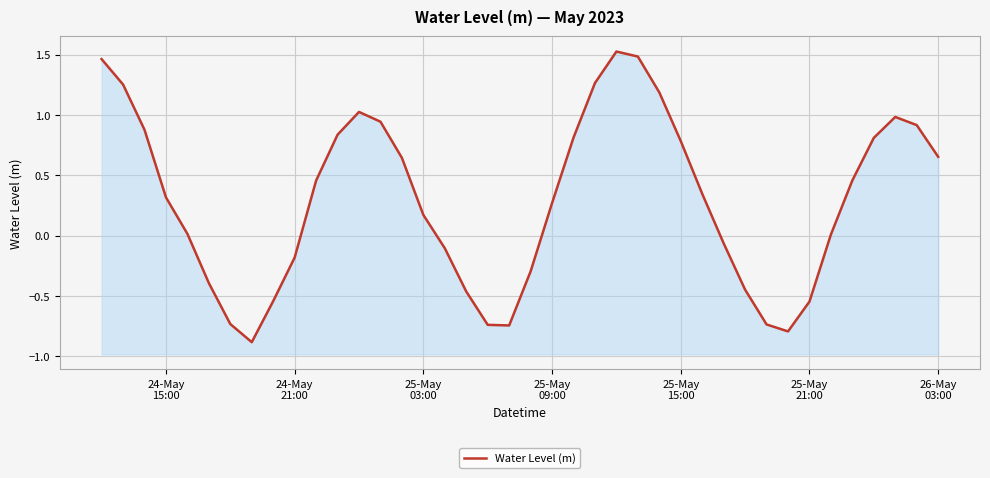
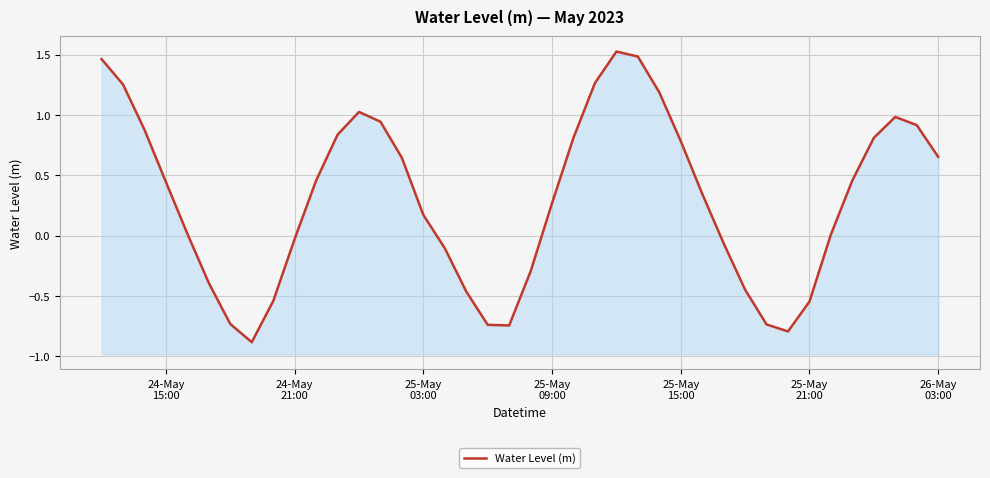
  {
-   "24-May 15:00": 0.32,
-   "24-May 21:00": -0.18,
+   "24-May 15:00": 0.45,
+   "24-May 21:00": -0.03,
    "25-May 03:00": 0.17,
    "25-May 09:00": 0.27,
    "25-May 15:00": 0.79,
    "25-May 21:00": -0.54,
    "26-May 03:00": 0.65
  }
